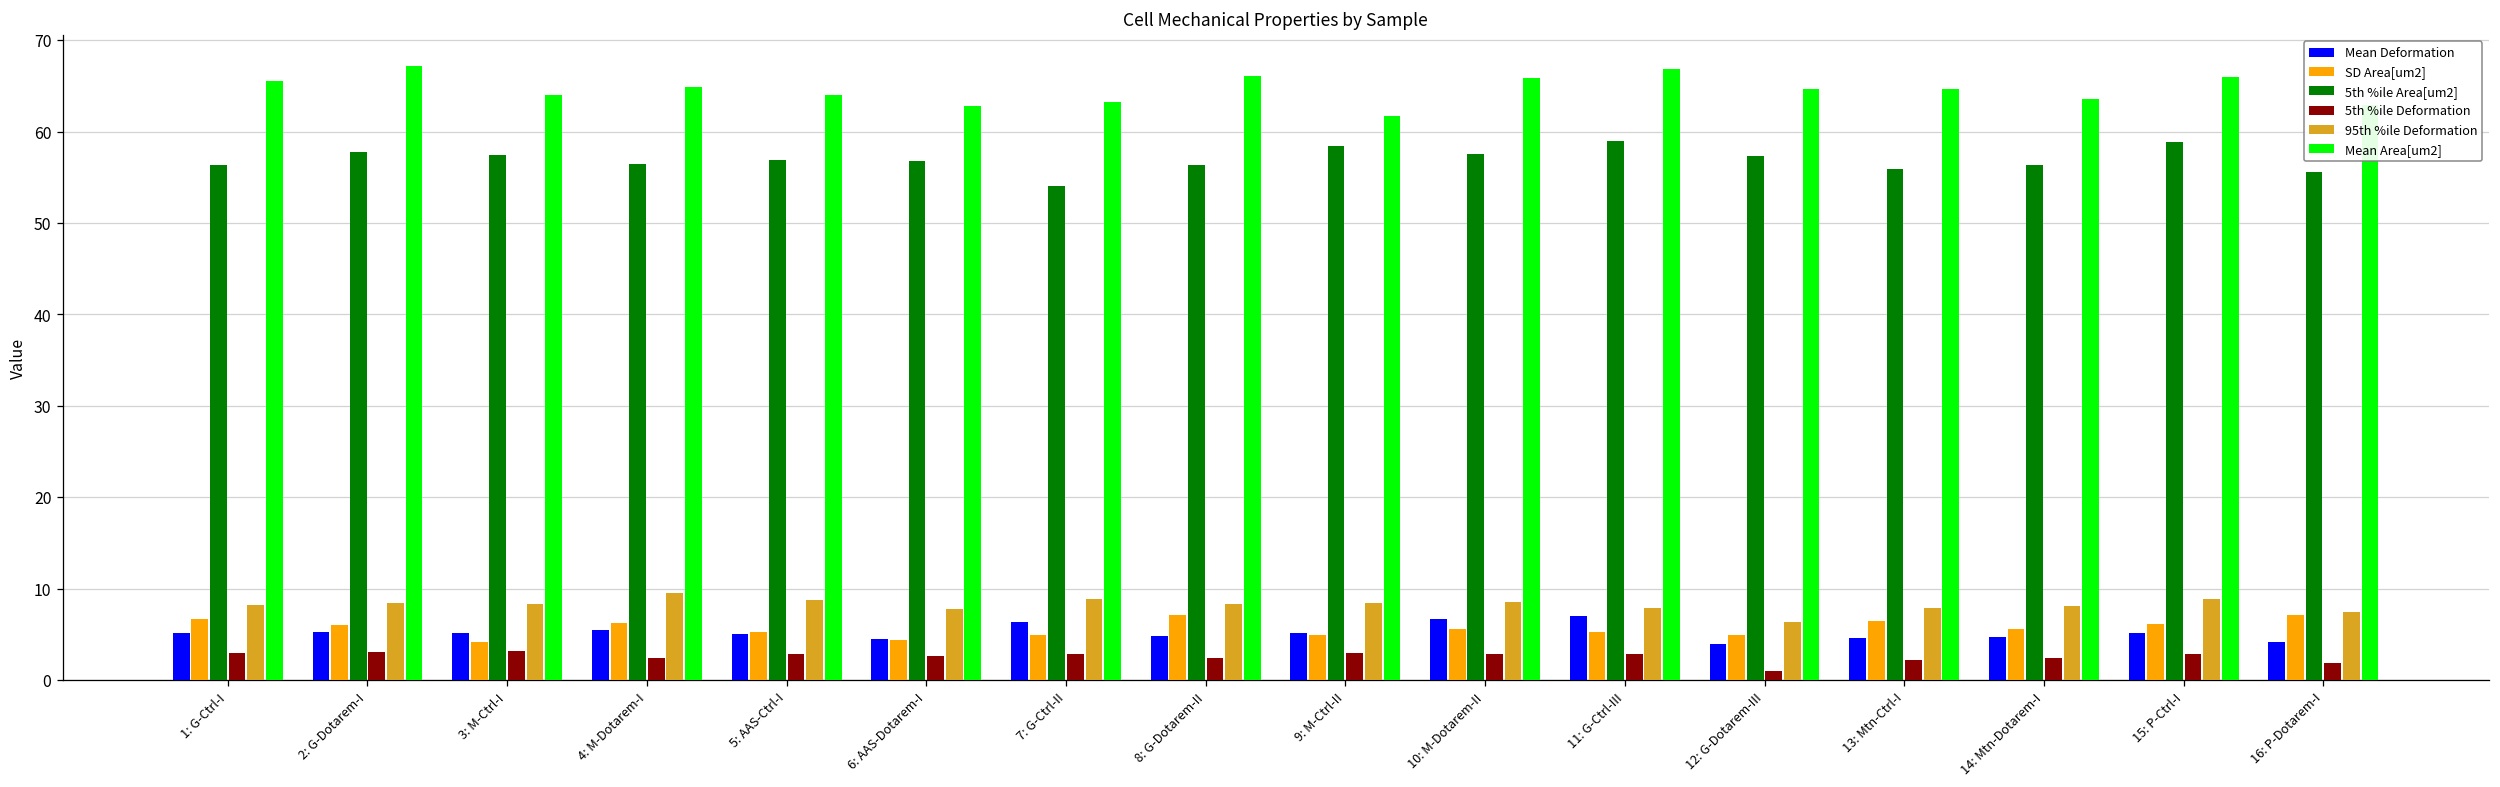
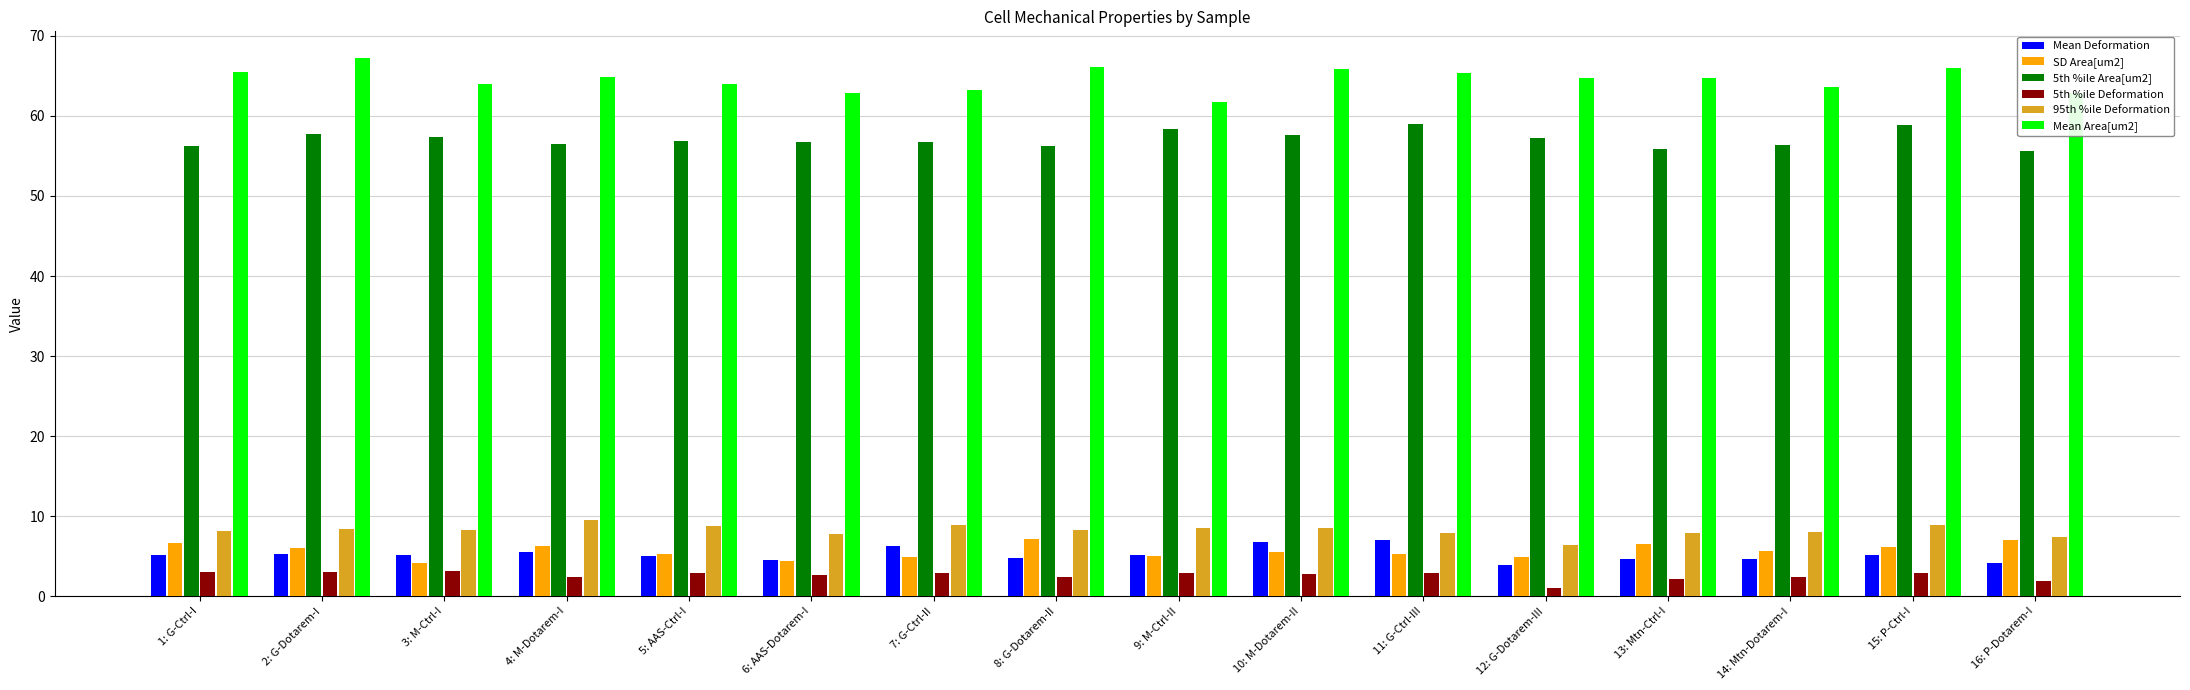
  {
    "Mean Deformation": {
      "1: G-Ctrl-I": 5,
      "2: G-Dotarem-I": 5,
      "3: M-Ctrl-I": 5,
      "4: M-Dotarem-I": 6,
      "5: AAS-Ctrl-I": 5,
      "6: AAS-Dotarem-I": 4,
      "7: G-Ctrl-II": 6,
      "8: G-Dotarem-II": 5,
      "9: M-Ctrl-II": 5,
      "10: M-Dotarem-II": 7,
      "11: G-Ctrl-III": 7,
      "12: G-Dotarem-III": 4,
      "13: Mtn-Ctrl-I": 5,
      "14: Mtn-Dotarem-I": 5,
      "15: P-Ctrl-I": 5,
      "16: P-Dotarem-I": 4
    },
    "5th %ile Area[um2]": {
      "1: G-Ctrl-I": 56,
      "2: G-Dotarem-I": 58,
      "3: M-Ctrl-I": 57,
      "4: M-Dotarem-I": 57,
      "5: AAS-Ctrl-I": 57,
      "6: AAS-Dotarem-I": 57,
-     "7: G-Ctrl-II": 54,
+     "7: G-Ctrl-II": 57,
      "8: G-Dotarem-II": 56,
      "9: M-Ctrl-II": 58,
      "10: M-Dotarem-II": 58,
      "11: G-Ctrl-III": 59,
      "12: G-Dotarem-III": 57,
      "13: Mtn-Ctrl-I": 56,
      "14: Mtn-Dotarem-I": 56,
      "15: P-Ctrl-I": 59,
      "16: P-Dotarem-I": 56
    },
    "5th %ile Deformation": {
      "1: G-Ctrl-I": 3,
      "2: G-Dotarem-I": 3,
      "3: M-Ctrl-I": 3,
      "4: M-Dotarem-I": 2,
      "5: AAS-Ctrl-I": 3,
      "6: AAS-Dotarem-I": 3,
      "7: G-Ctrl-II": 3,
      "8: G-Dotarem-II": 2,
      "9: M-Ctrl-II": 3,
      "10: M-Dotarem-II": 3,
      "11: G-Ctrl-III": 3,
      "12: G-Dotarem-III": 1,
      "13: Mtn-Ctrl-I": 2,
      "14: Mtn-Dotarem-I": 2,
      "15: P-Ctrl-I": 3,
      "16: P-Dotarem-I": 2
    },
    "Mean Area[um2]": {
      "1: G-Ctrl-I": 66,
      "2: G-Dotarem-I": 67,
      "3: M-Ctrl-I": 64,
      "4: M-Dotarem-I": 65,
      "5: AAS-Ctrl-I": 64,
      "6: AAS-Dotarem-I": 63,
      "7: G-Ctrl-II": 63,
      "8: G-Dotarem-II": 66,
      "9: M-Ctrl-II": 62,
      "10: M-Dotarem-II": 66,
-     "11: G-Ctrl-III": 67,
+     "11: G-Ctrl-III": 65,
      "12: G-Dotarem-III": 65,
      "13: Mtn-Ctrl-I": 65,
      "14: Mtn-Dotarem-I": 64,
      "15: P-Ctrl-I": 66
    }
  }
